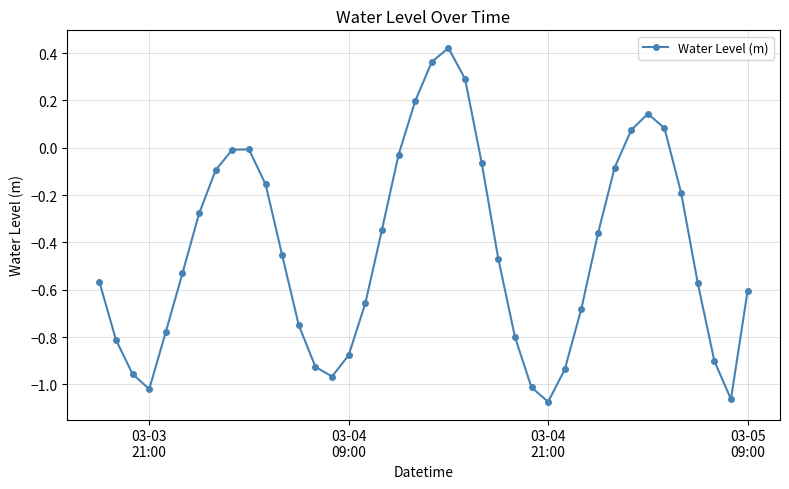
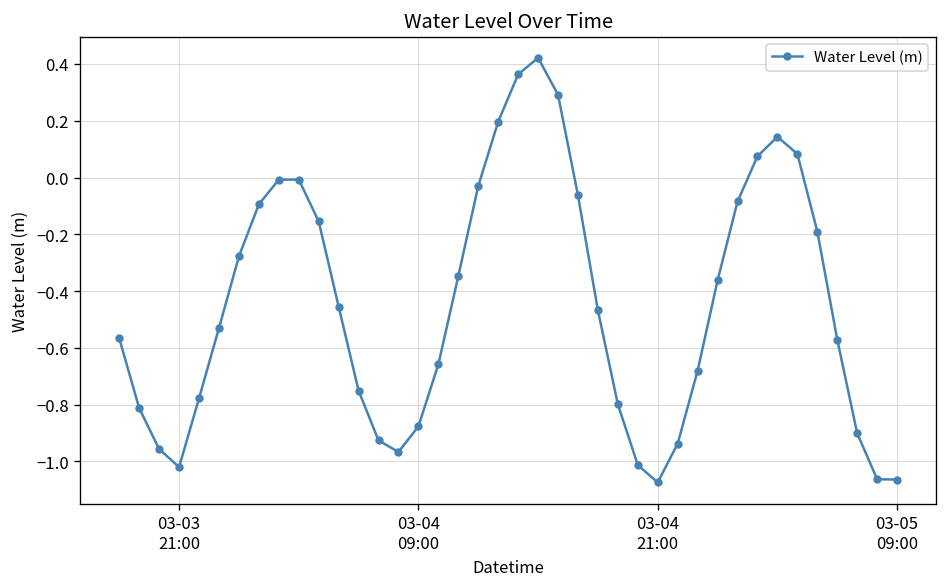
  {
    "03-03 21:00": -1.02,
    "03-04 09:00": -0.88,
    "03-04 21:00": -1.07,
-   "03-05 09:00": -0.60
+   "03-05 09:00": -1.06
  }
